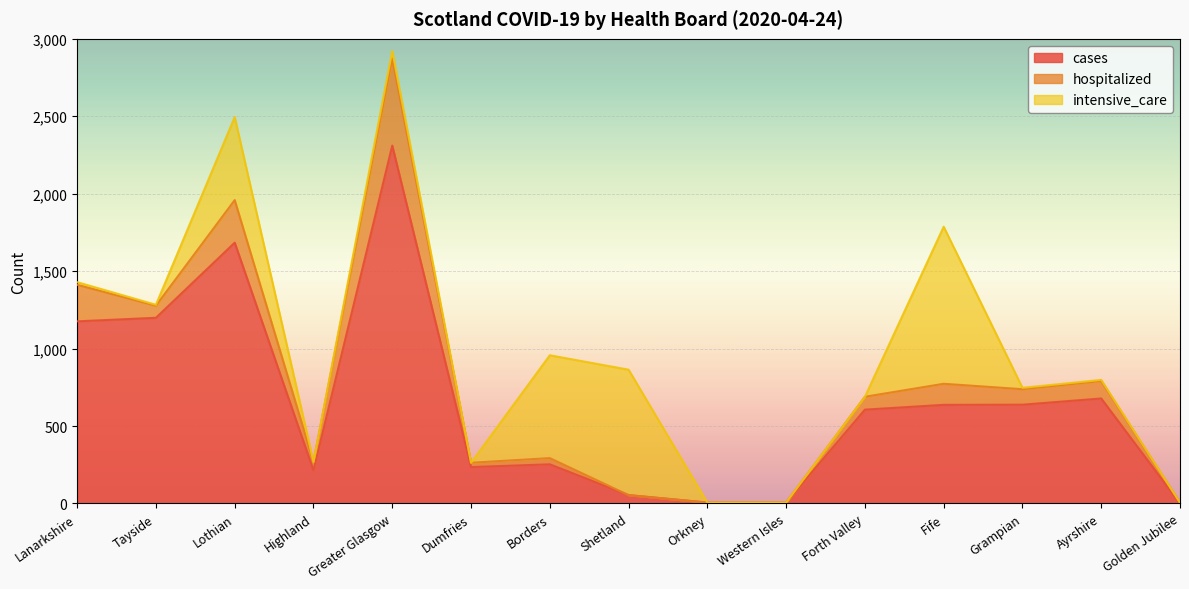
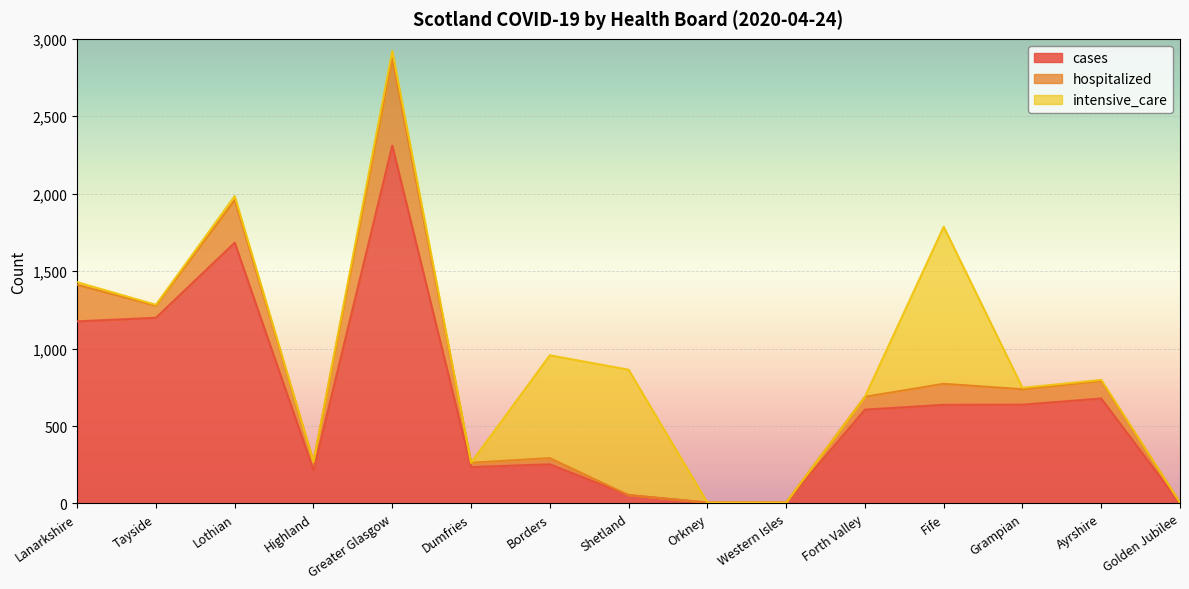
  {
    "intensive_care": {
      "Lanarkshire": "20",
-     "Lothian": "540",
+     "Lothian": "30",
      "Greater Glasgow": "50",
      "Borders": "660",
      "Shetland": "810",
      "Fife": "1,010"
    }
  }
